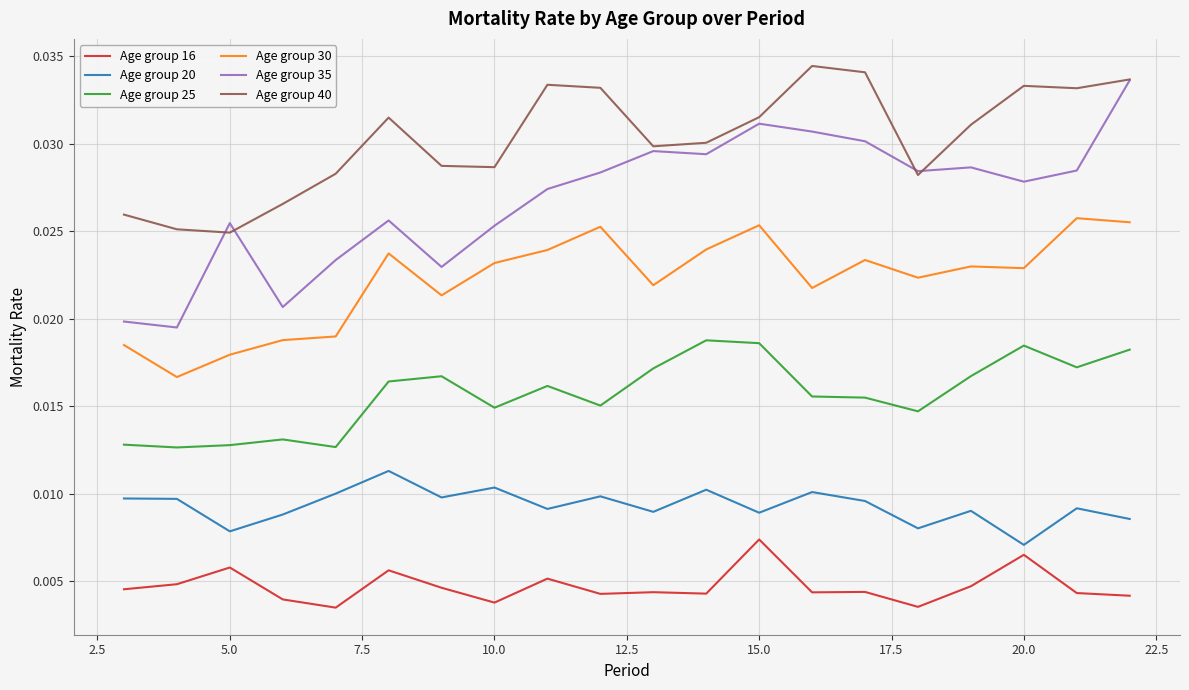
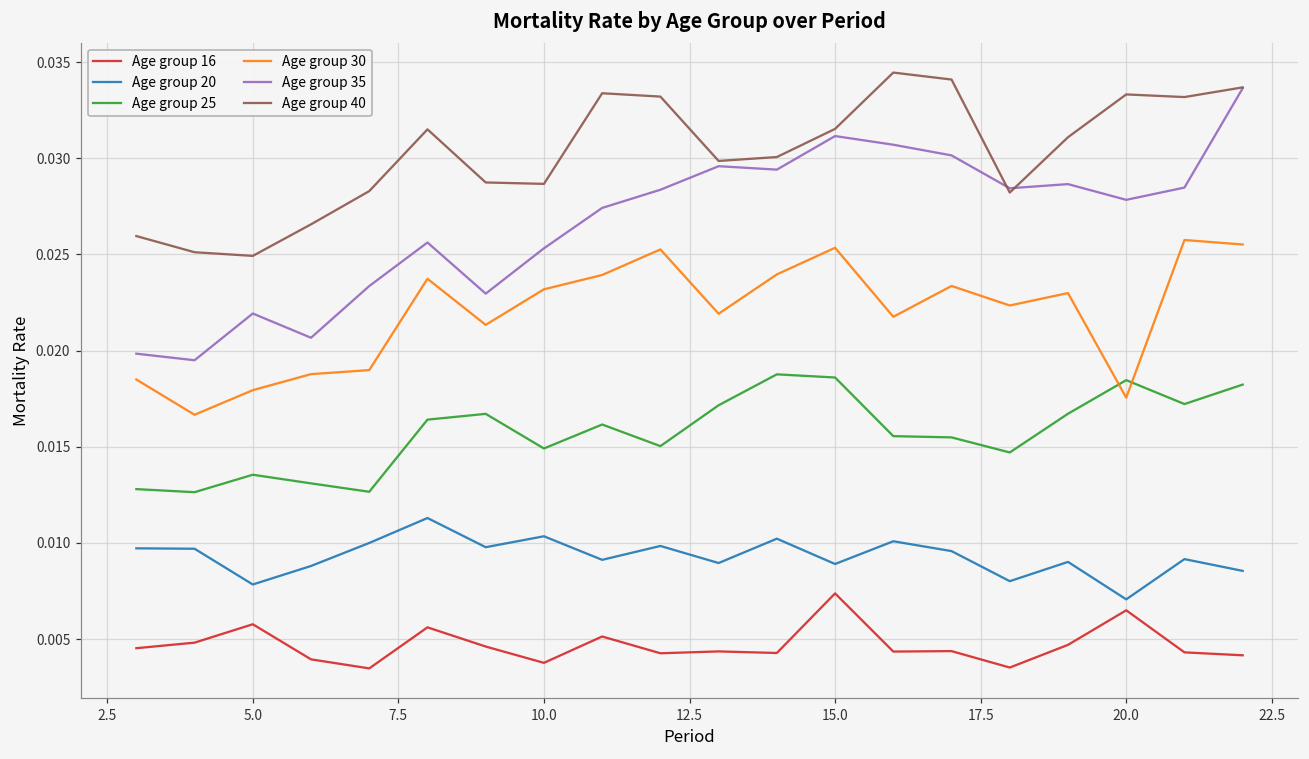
  {
    "Age group 16": {
      "5.0": 0.0058,
      "10.0": 0.0038,
      "15.0": 0.0074,
      "20.0": 0.0065
    },
    "Age group 20": {
      "5.0": 0.0078,
      "10.0": 0.0103,
      "15.0": 0.0089,
      "20.0": 0.0071
    },
    "Age group 25": {
-     "5.0": 0.0128,
+     "5.0": 0.0135,
      "10.0": 0.0149,
      "15.0": 0.0186,
      "20.0": 0.0185
    },
    "Age group 30": {
      "5.0": 0.0179,
      "10.0": 0.0232,
      "15.0": 0.0253,
-     "20.0": 0.0229
+     "20.0": 0.0175
    },
    "Age group 35": {
-     "5.0": 0.0255,
+     "5.0": 0.0219,
      "10.0": 0.0253,
      "15.0": 0.0311,
      "20.0": 0.0278
    },
    "Age group 40": {
      "5.0": 0.0249,
      "10.0": 0.0287,
      "15.0": 0.0315,
      "20.0": 0.0333
    }
  }
